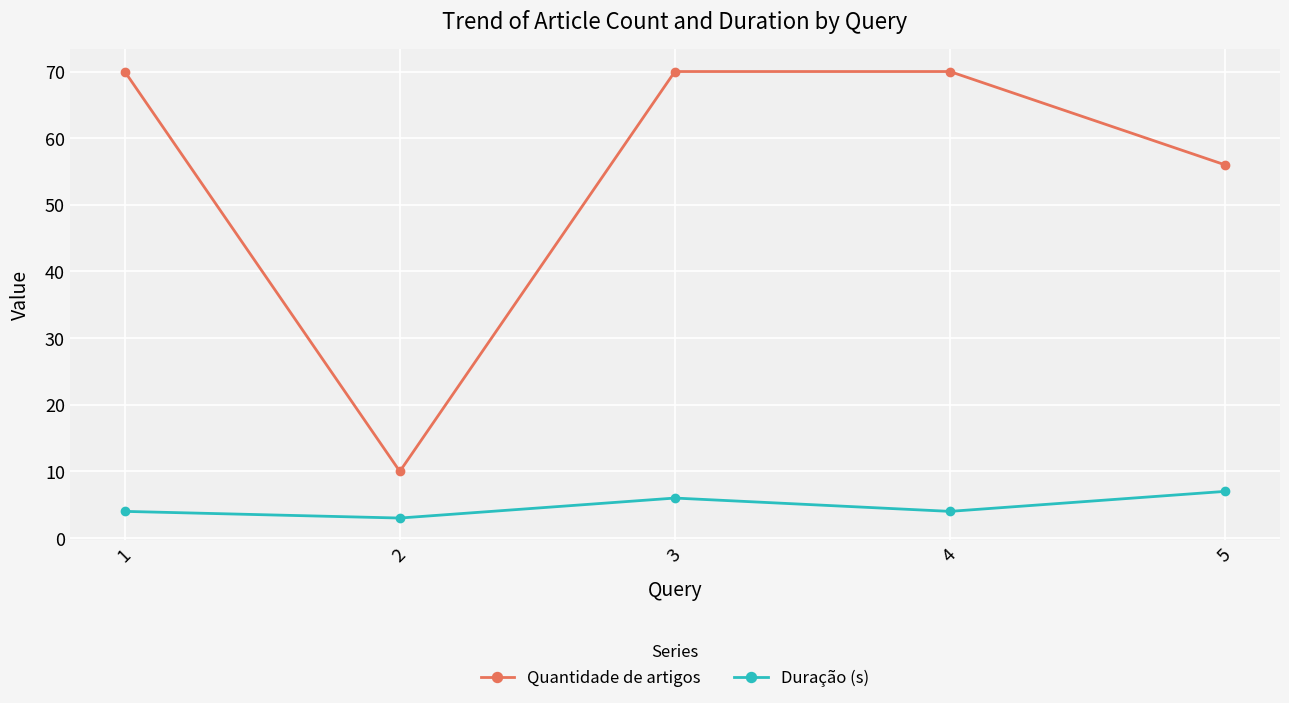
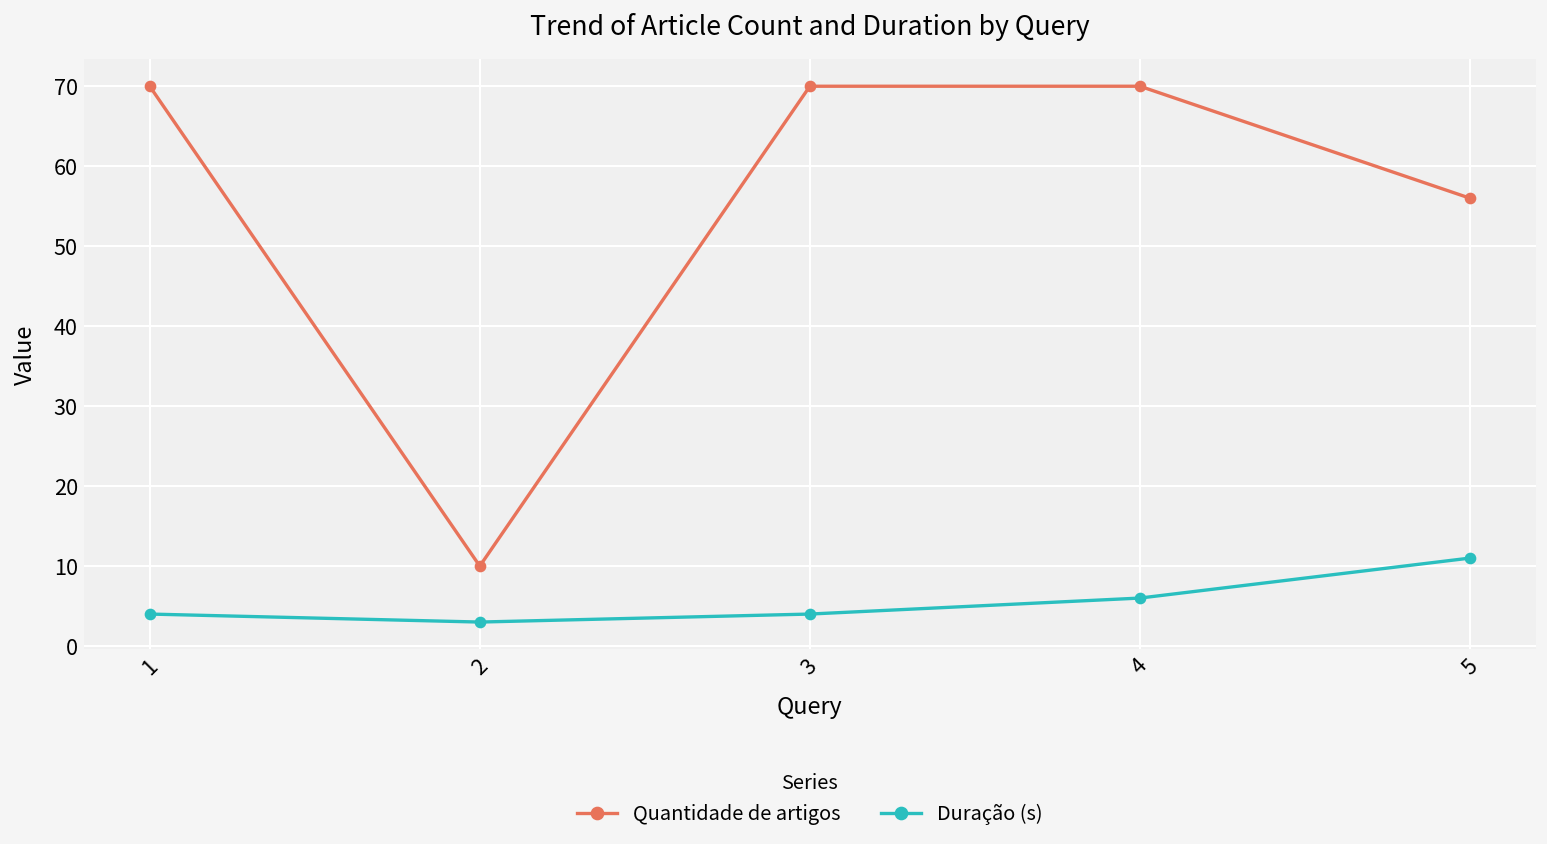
  {
    "Quantidade de artigos": {
      "1": 70,
      "2": 10,
      "3": 70,
      "4": 70,
      "5": 56
    },
    "Duração (s)": {
      "1": 4,
      "2": 3,
-     "3": 6,
-     "4": 4,
-     "5": 7
+     "3": 4,
+     "4": 6,
+     "5": 11
    }
  }
